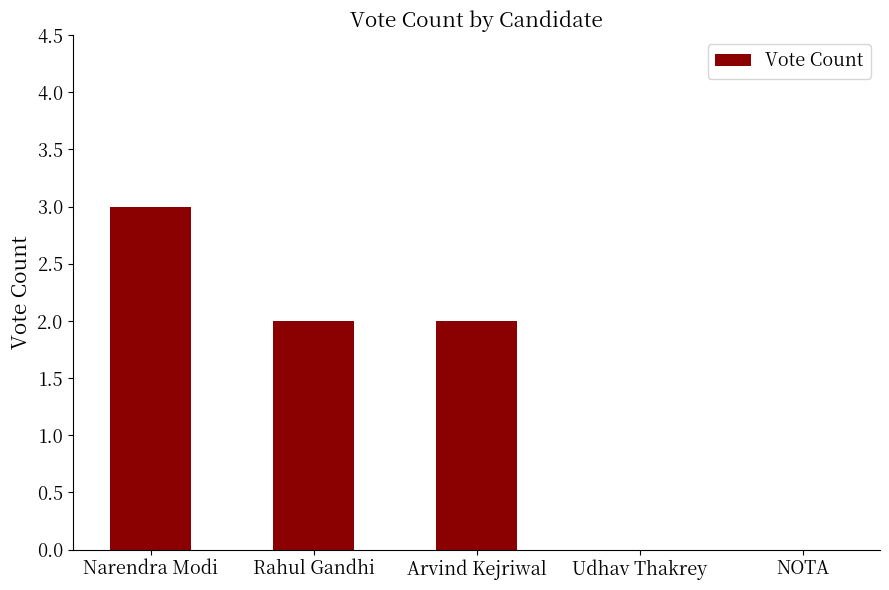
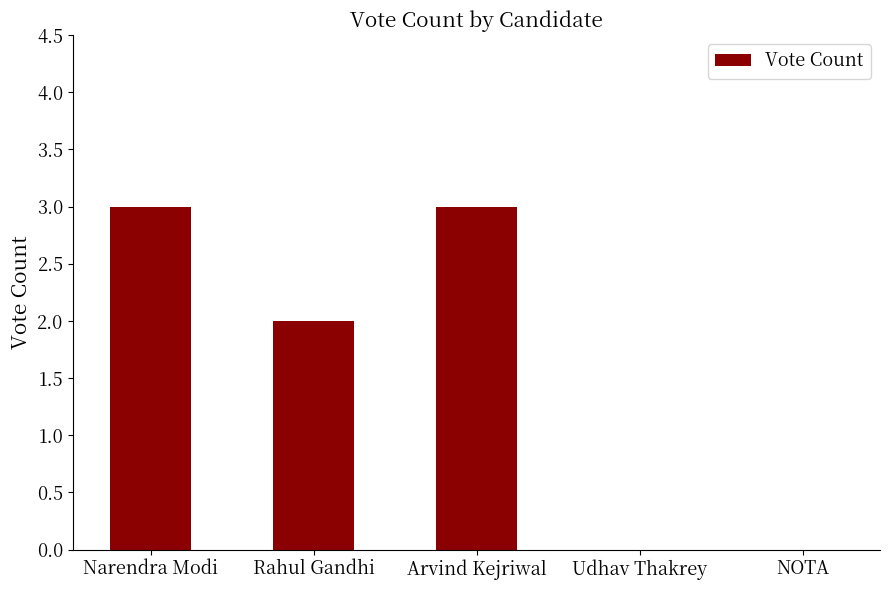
  {
    "Narendra Modi": 3,
    "Rahul Gandhi": 2,
-   "Arvind Kejriwal": 2,
+   "Arvind Kejriwal": 3,
    "Udhav Thakrey": 0,
    "NOTA": 0
  }
